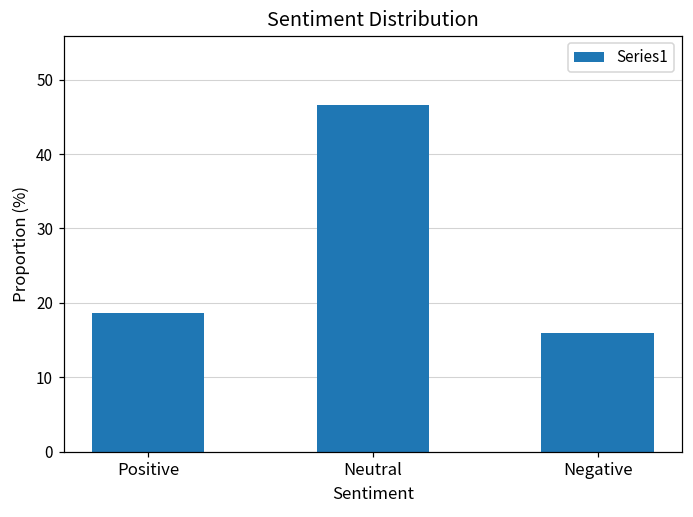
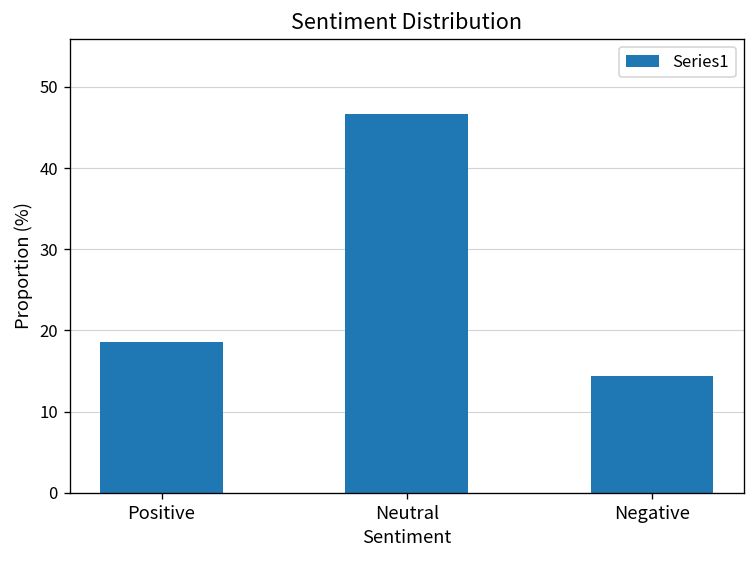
  {
    "Positive": 19,
    "Neutral": 47,
-   "Negative": 16
+   "Negative": 14
  }
